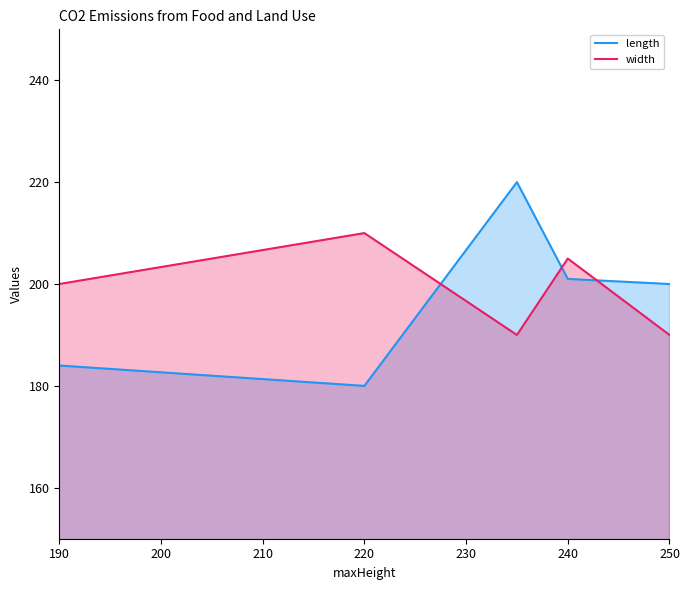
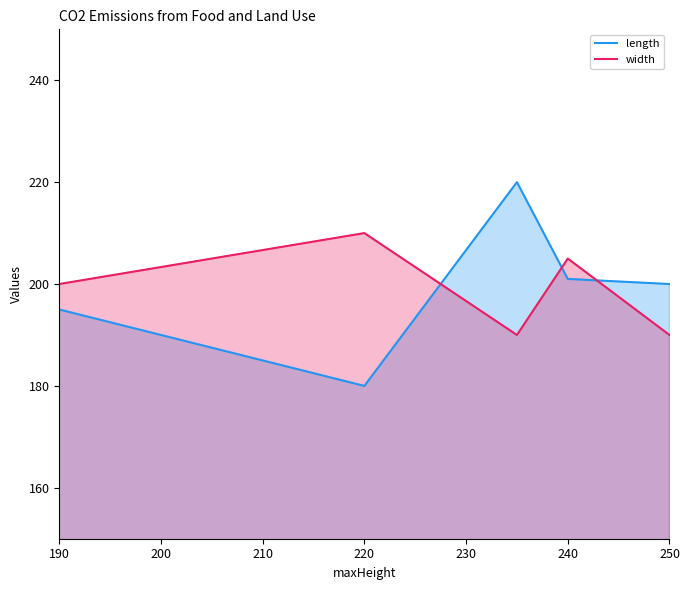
  {
    "length": {
-     "190": 184,
+     "190": 195,
      "220": 180,
      "240": 201,
      "250": 200
    },
    "width": {
      "190": 200,
      "220": 210,
      "240": 205,
      "250": 190
    }
  }
